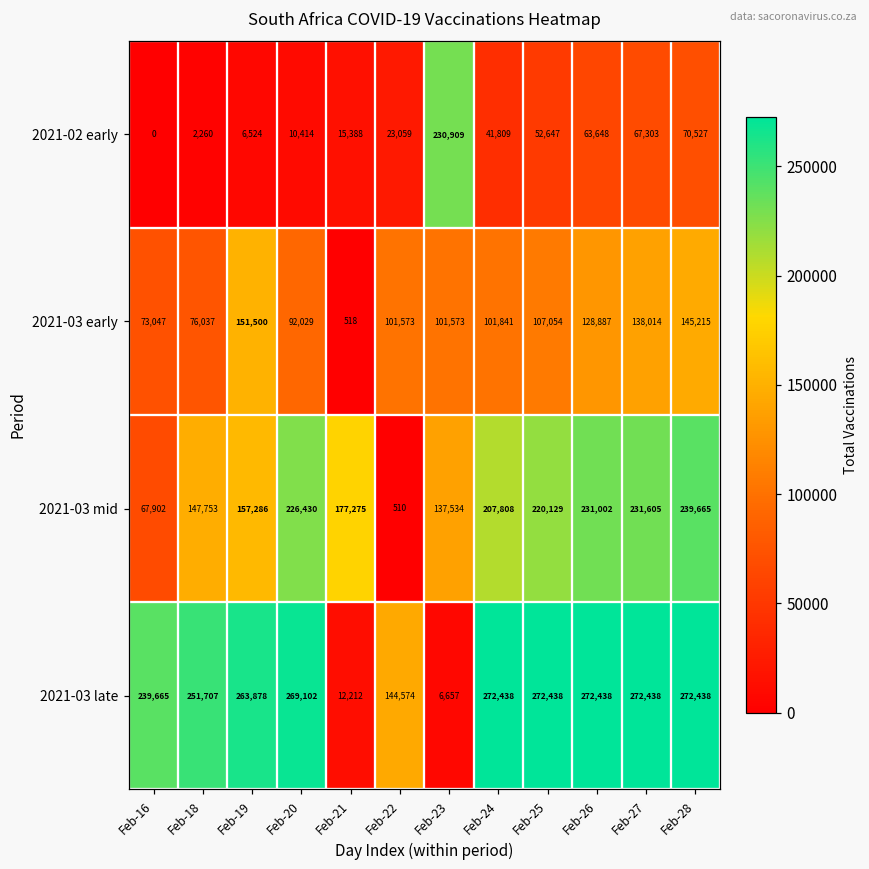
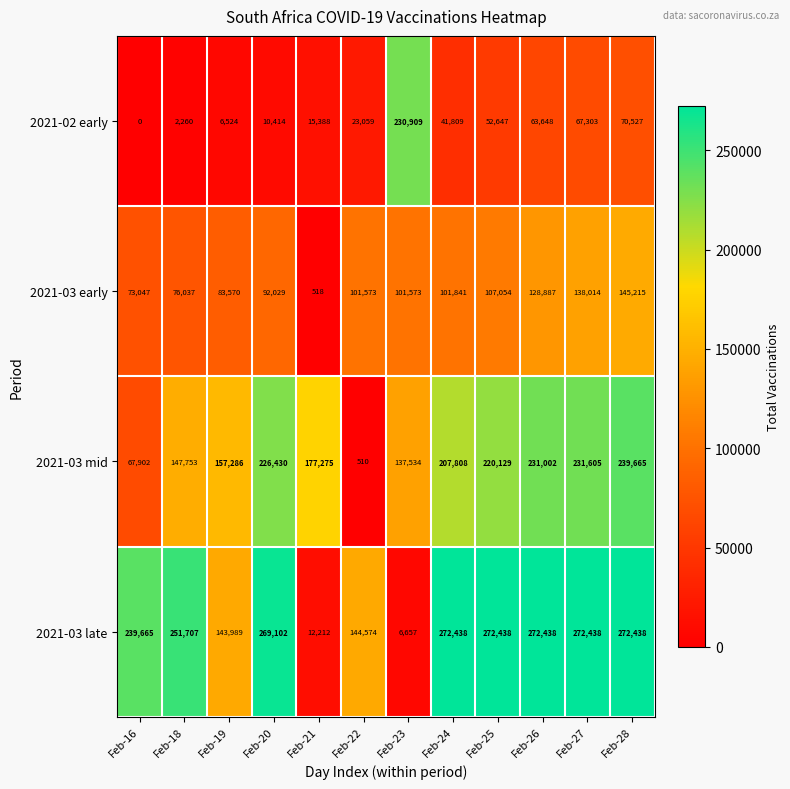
  {
    "2021-02 early": {
      "Feb-16": "0",
      "Feb-18": "2,260",
      "Feb-19": "6,524",
      "Feb-20": "10,414",
      "Feb-21": "15,388",
      "Feb-22": "23,059",
      "Feb-23": "230,909",
      "Feb-24": "41,809",
      "Feb-25": "52,647",
      "Feb-26": "63,648",
      "Feb-27": "67,303",
      "Feb-28": "70,527"
    },
    "2021-03 early": {
      "Feb-16": "73,047",
      "Feb-18": "76,037",
-     "Feb-19": "151,500",
+     "Feb-19": "83,570",
      "Feb-20": "92,029",
      "Feb-21": "518",
      "Feb-22": "101,573",
      "Feb-23": "101,573",
      "Feb-24": "101,841",
      "Feb-25": "107,054",
      "Feb-26": "128,887",
      "Feb-27": "138,014",
      "Feb-28": "145,215"
    },
    "2021-03 mid": {
      "Feb-16": "67,902",
      "Feb-18": "147,753",
      "Feb-19": "157,286",
      "Feb-20": "226,430",
      "Feb-21": "177,275",
      "Feb-22": "510",
      "Feb-23": "137,534",
      "Feb-24": "207,808",
      "Feb-25": "220,129",
      "Feb-26": "231,002",
      "Feb-27": "231,605",
      "Feb-28": "239,665"
    },
    "2021-03 late": {
      "Feb-16": "239,665",
      "Feb-18": "251,707",
-     "Feb-19": "263,878",
+     "Feb-19": "143,989",
      "Feb-20": "269,102",
      "Feb-21": "12,212",
      "Feb-22": "144,574",
      "Feb-23": "6,657",
      "Feb-24": "272,438",
      "Feb-25": "272,438",
      "Feb-26": "272,438",
      "Feb-27": "272,438",
      "Feb-28": "272,438"
    }
  }
